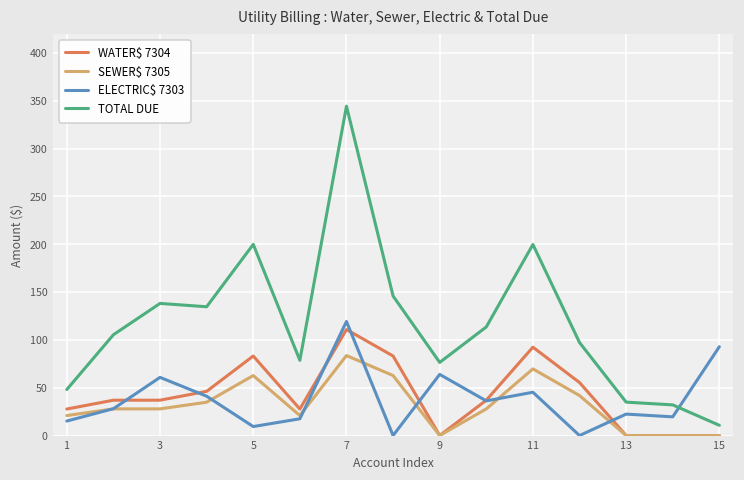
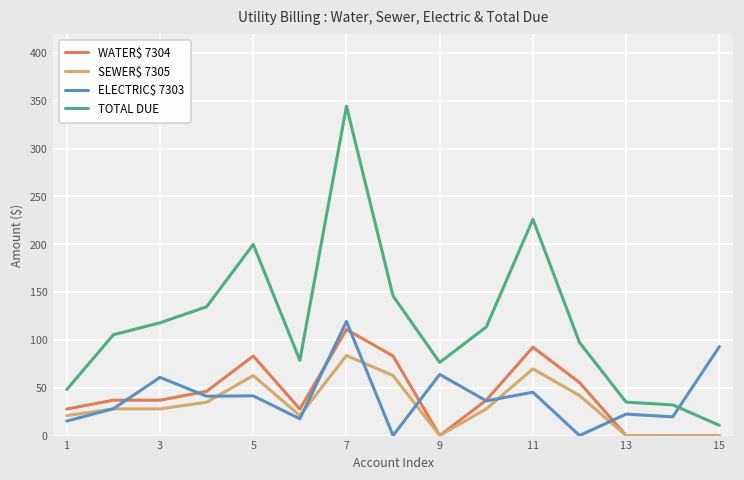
  {
    "ELECTRIC$ 7303": {
      "1": 20,
      "3": 60,
-     "5": 10,
+     "5": 40,
      "7": 120,
      "9": 60,
      "11": 50,
      "13": 20,
      "15": 90
    },
    "TOTAL DUE": {
      "1": 50,
-     "3": 140,
+     "3": 120,
      "5": 200,
      "7": 340,
      "9": 80,
-     "11": 200,
+     "11": 230,
      "13": 30,
      "15": 10
    }
  }
